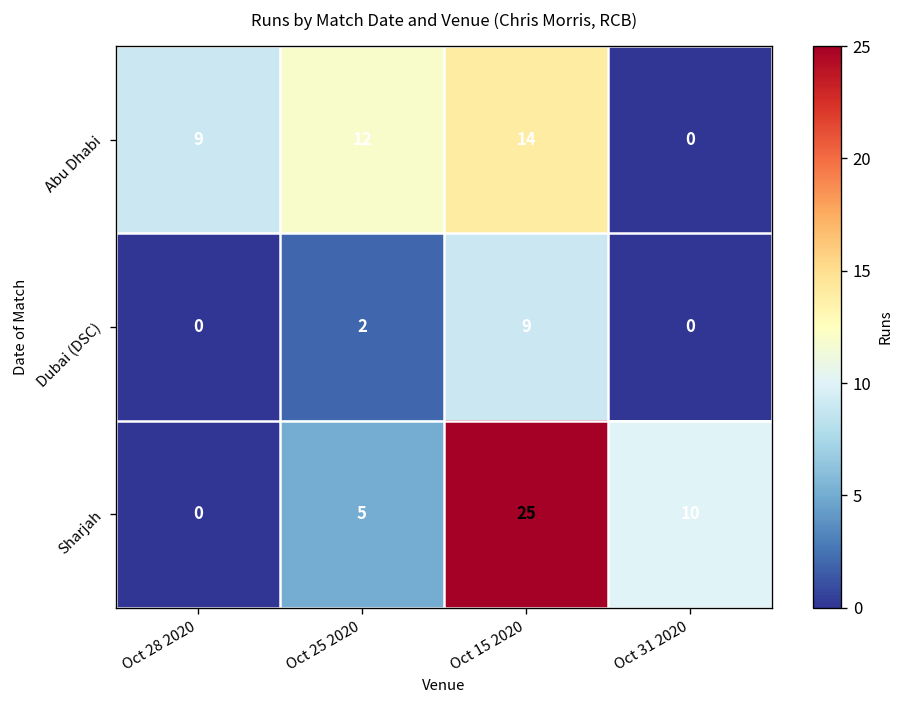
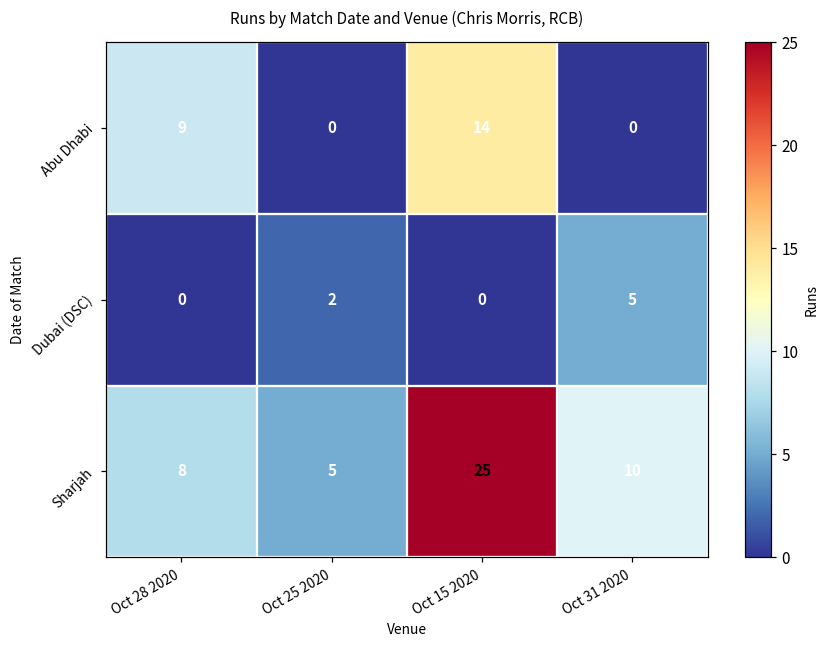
  {
    "Abu Dhabi": {
      "Oct 28 2020": 9,
-     "Oct 25 2020": 12,
+     "Oct 25 2020": 0,
      "Oct 15 2020": 14,
      "Oct 31 2020": 0
    },
    "Dubai (DSC)": {
      "Oct 28 2020": 0,
      "Oct 25 2020": 2,
-     "Oct 15 2020": 9,
-     "Oct 31 2020": 0
+     "Oct 15 2020": 0,
+     "Oct 31 2020": 5
    },
    "Sharjah": {
-     "Oct 28 2020": 0,
+     "Oct 28 2020": 8,
      "Oct 25 2020": 5,
      "Oct 15 2020": 25
    }
  }
